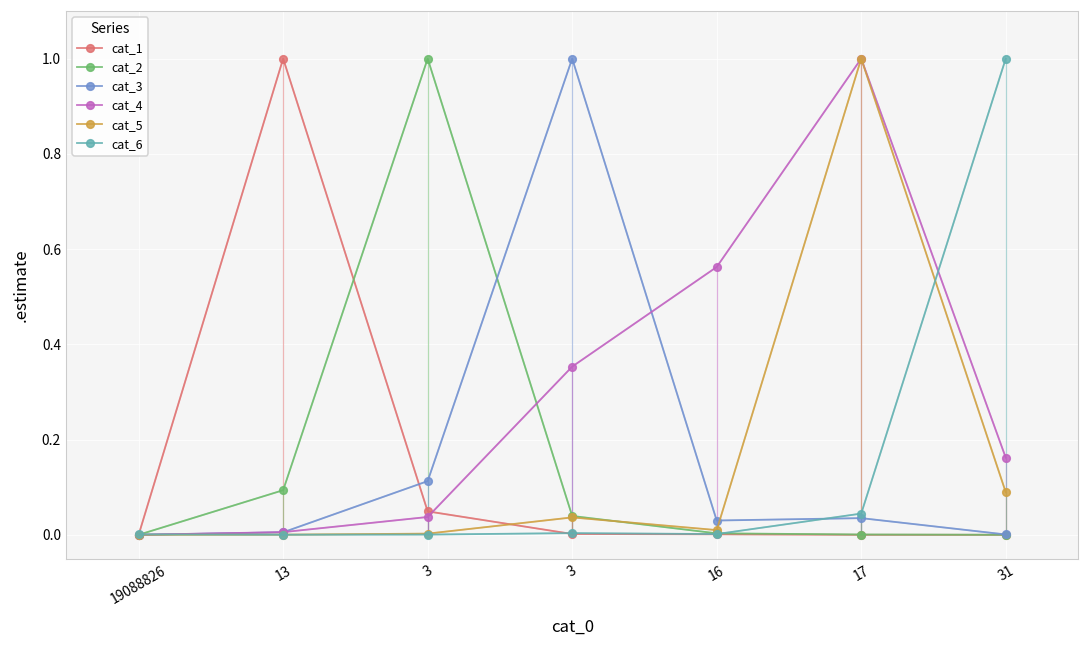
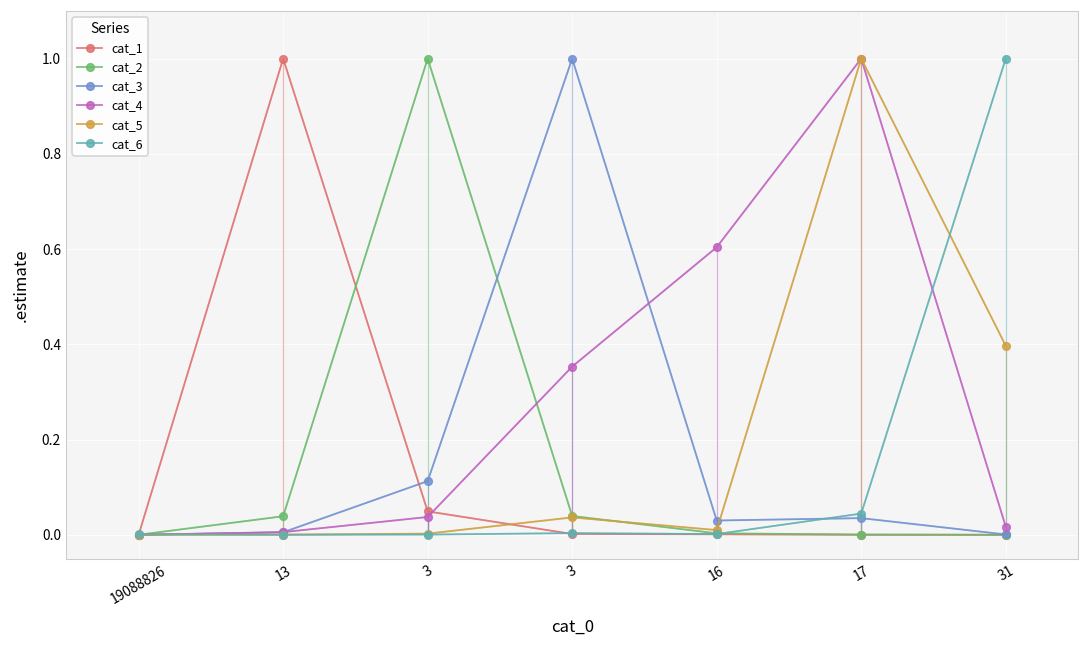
  {
    "cat_1": {
      "13": 1.00
    },
    "cat_2": {
-     "13": 0.09
+     "13": 0.04
    },
    "cat_4": {
-     "16": 0.56,
-     "31": 0.16
+     "16": 0.60,
+     "31": 0.02
    },
    "cat_5": {
      "16": 0.01,
-     "31": 0.09
+     "31": 0.40
    }
  }
